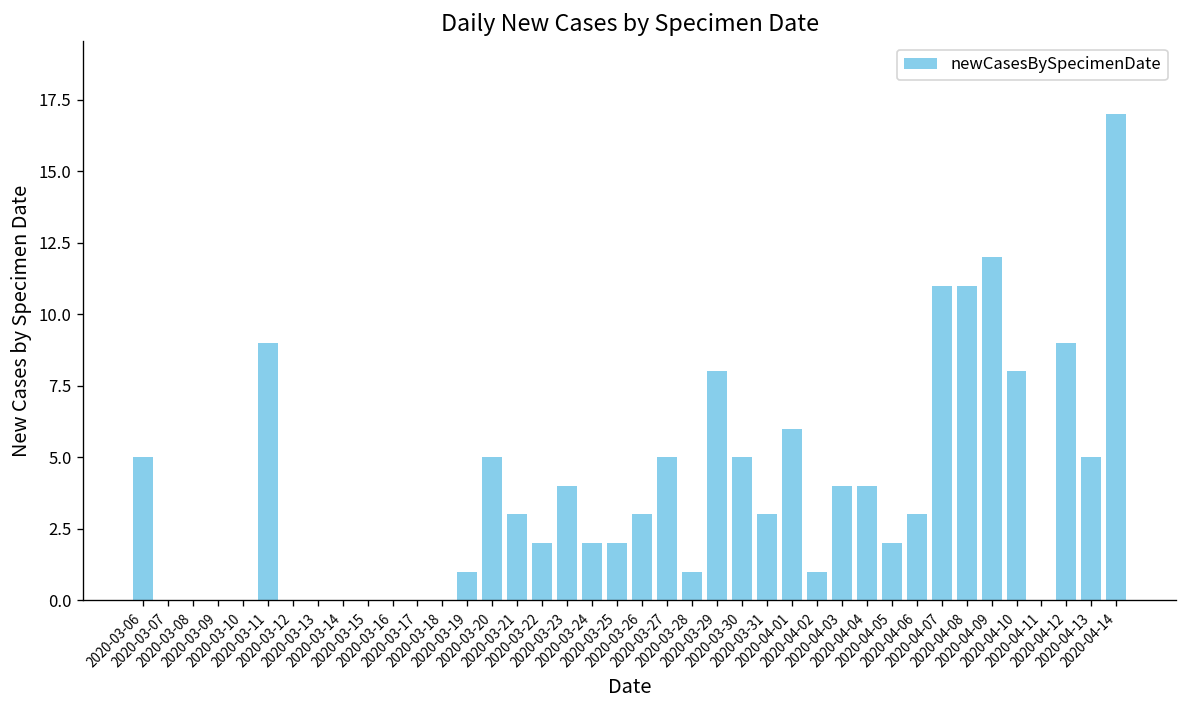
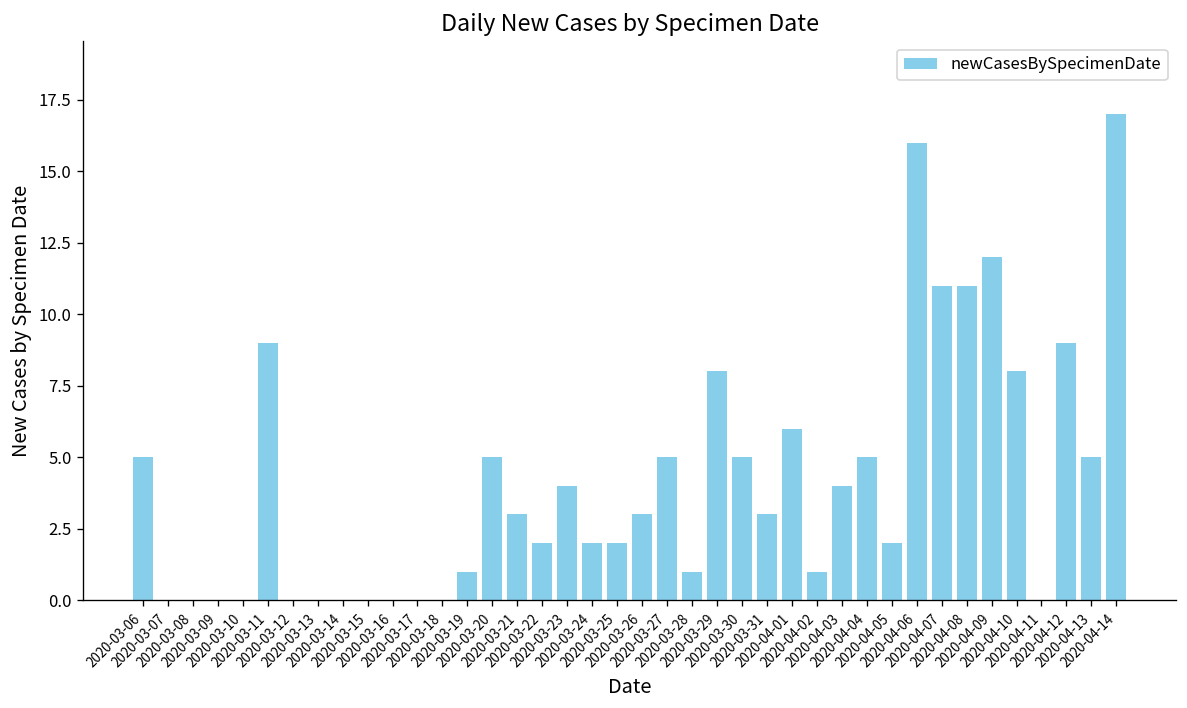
  {
    "2020-03-06": 5,
    "2020-03-07": 0,
    "2020-03-08": 0,
    "2020-03-09": 0,
    "2020-03-10": 0,
    "2020-03-11": 9,
    "2020-03-12": 0,
    "2020-03-13": 0,
    "2020-03-14": 0,
    "2020-03-15": 0,
    "2020-03-16": 0,
    "2020-03-17": 0,
    "2020-03-18": 0,
    "2020-03-19": 1,
    "2020-03-20": 5,
    "2020-03-21": 3,
    "2020-03-22": 2,
    "2020-03-23": 4,
    "2020-03-24": 2,
    "2020-03-25": 2,
    "2020-03-26": 3,
    "2020-03-27": 5,
    "2020-03-28": 1,
    "2020-03-29": 8,
    "2020-03-30": 5,
    "2020-03-31": 3,
    "2020-04-01": 6,
    "2020-04-02": 1,
    "2020-04-03": 4,
-   "2020-04-04": 4,
+   "2020-04-04": 5,
    "2020-04-05": 2,
-   "2020-04-06": 3,
+   "2020-04-06": 16,
    "2020-04-07": 11,
    "2020-04-08": 11,
    "2020-04-09": 12,
    "2020-04-10": 8,
    "2020-04-11": 0,
    "2020-04-12": 9,
    "2020-04-13": 5,
    "2020-04-14": 17
  }
